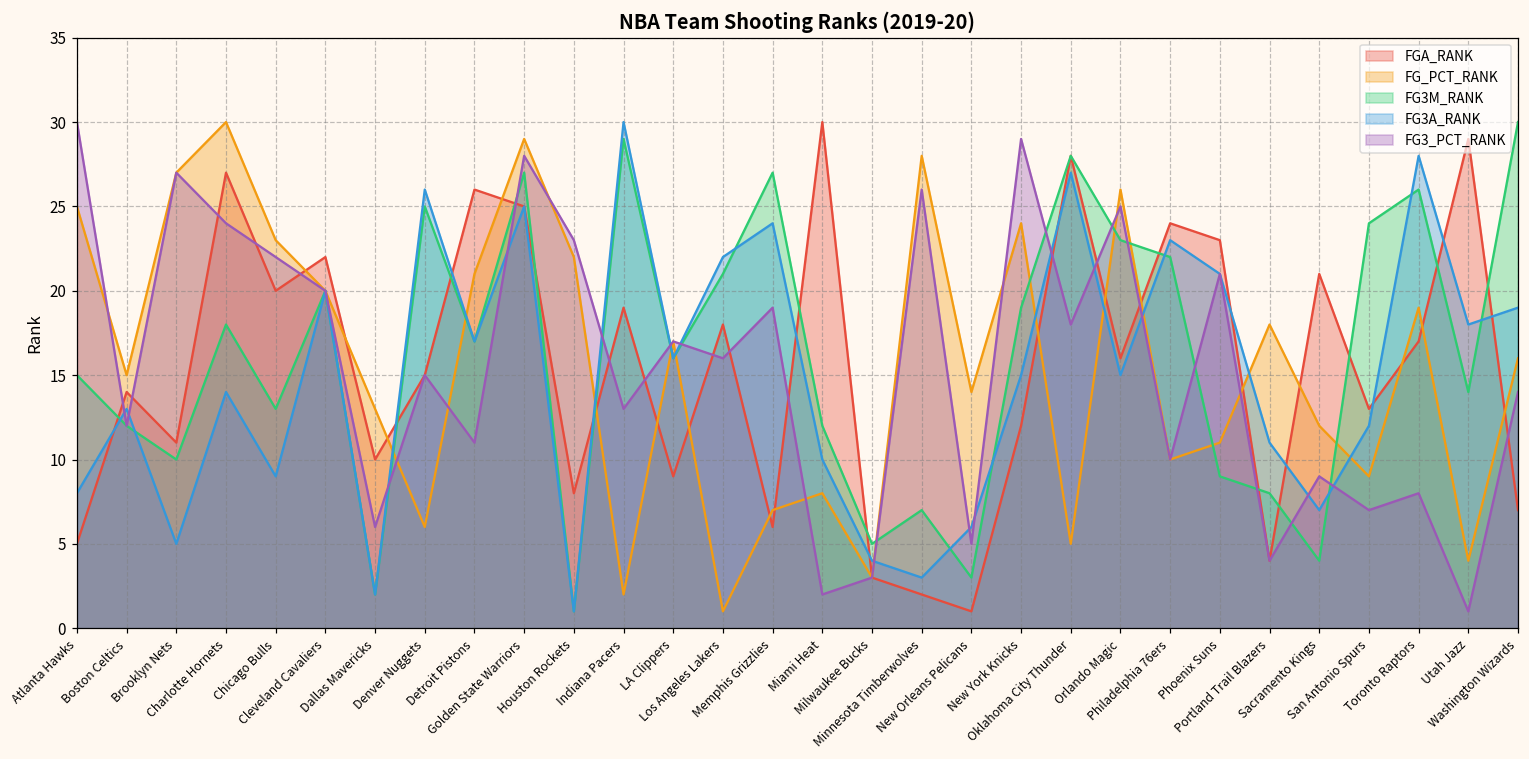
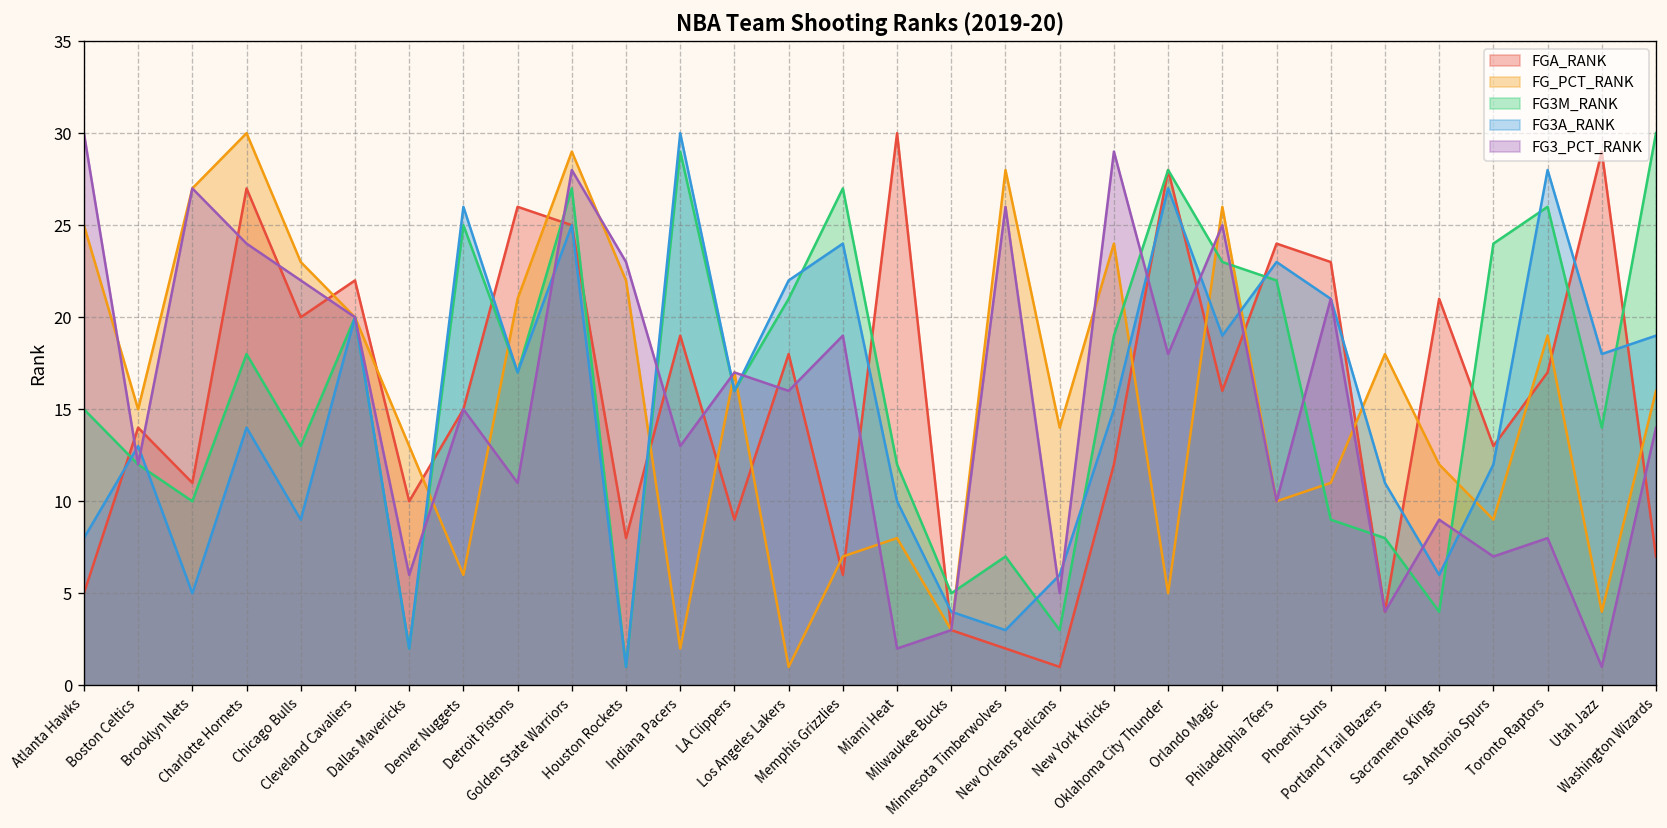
  {
    "FG3M_RANK": {
      "Atlanta Hawks": 15,
      "Brooklyn Nets": 10,
      "Charlotte Hornets": 18,
      "Chicago Bulls": 13,
      "Denver Nuggets": 25,
      "Golden State Warriors": 27,
      "Indiana Pacers": 29,
      "Los Angeles Lakers": 21,
      "Memphis Grizzlies": 27,
      "Miami Heat": 12,
      "Milwaukee Bucks": 5,
      "Minnesota Timberwolves": 7,
      "New Orleans Pelicans": 3,
      "New York Knicks": 19,
      "Orlando Magic": 23,
      "Philadelphia 76ers": 22,
      "Phoenix Suns": 9,
      "Portland Trail Blazers": 8,
      "Sacramento Kings": 4,
      "San Antonio Spurs": 24,
      "Toronto Raptors": 26,
      "Utah Jazz": 14,
      "Washington Wizards": 30
    },
    "FG3A_RANK": {
      "Atlanta Hawks": 8,
      "Boston Celtics": 13,
      "Brooklyn Nets": 5,
      "Charlotte Hornets": 14,
      "Chicago Bulls": 9,
      "Denver Nuggets": 26,
      "Indiana Pacers": 30,
      "Los Angeles Lakers": 22,
      "Memphis Grizzlies": 24,
      "Miami Heat": 10,
      "Milwaukee Bucks": 4,
      "Minnesota Timberwolves": 3,
      "New Orleans Pelicans": 6,
      "New York Knicks": 15,
      "Oklahoma City Thunder": 27,
-     "Orlando Magic": 15,
+     "Orlando Magic": 19,
      "Philadelphia 76ers": 23,
      "Portland Trail Blazers": 11,
-     "Sacramento Kings": 7,
+     "Sacramento Kings": 6,
      "San Antonio Spurs": 12,
      "Toronto Raptors": 28,
      "Utah Jazz": 18,
      "Washington Wizards": 19
    },
    "FG3_PCT_RANK": {
      "Atlanta Hawks": 30,
      "Charlotte Hornets": 24,
      "Chicago Bulls": 22,
      "Dallas Mavericks": 6,
      "Detroit Pistons": 11,
      "Golden State Warriors": 28,
      "Houston Rockets": 23,
      "Indiana Pacers": 13,
      "Los Angeles Lakers": 16,
      "Memphis Grizzlies": 19,
      "Miami Heat": 2,
      "Minnesota Timberwolves": 26,
      "New Orleans Pelicans": 5,
      "New York Knicks": 29,
      "Oklahoma City Thunder": 18,
      "Orlando Magic": 25,
      "Sacramento Kings": 9,
      "San Antonio Spurs": 7,
      "Toronto Raptors": 8,
      "Utah Jazz": 1,
      "Washington Wizards": 14
    }
  }
